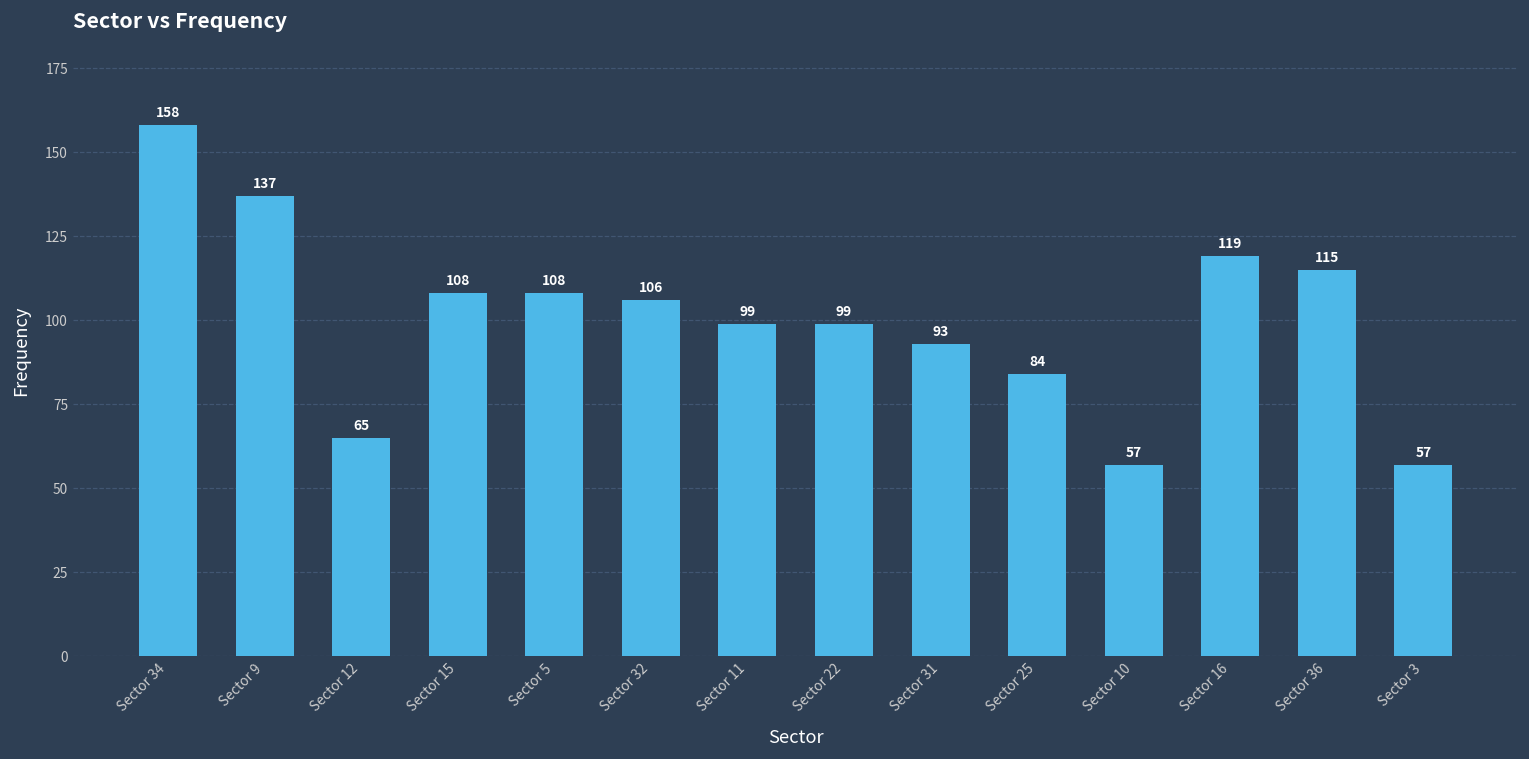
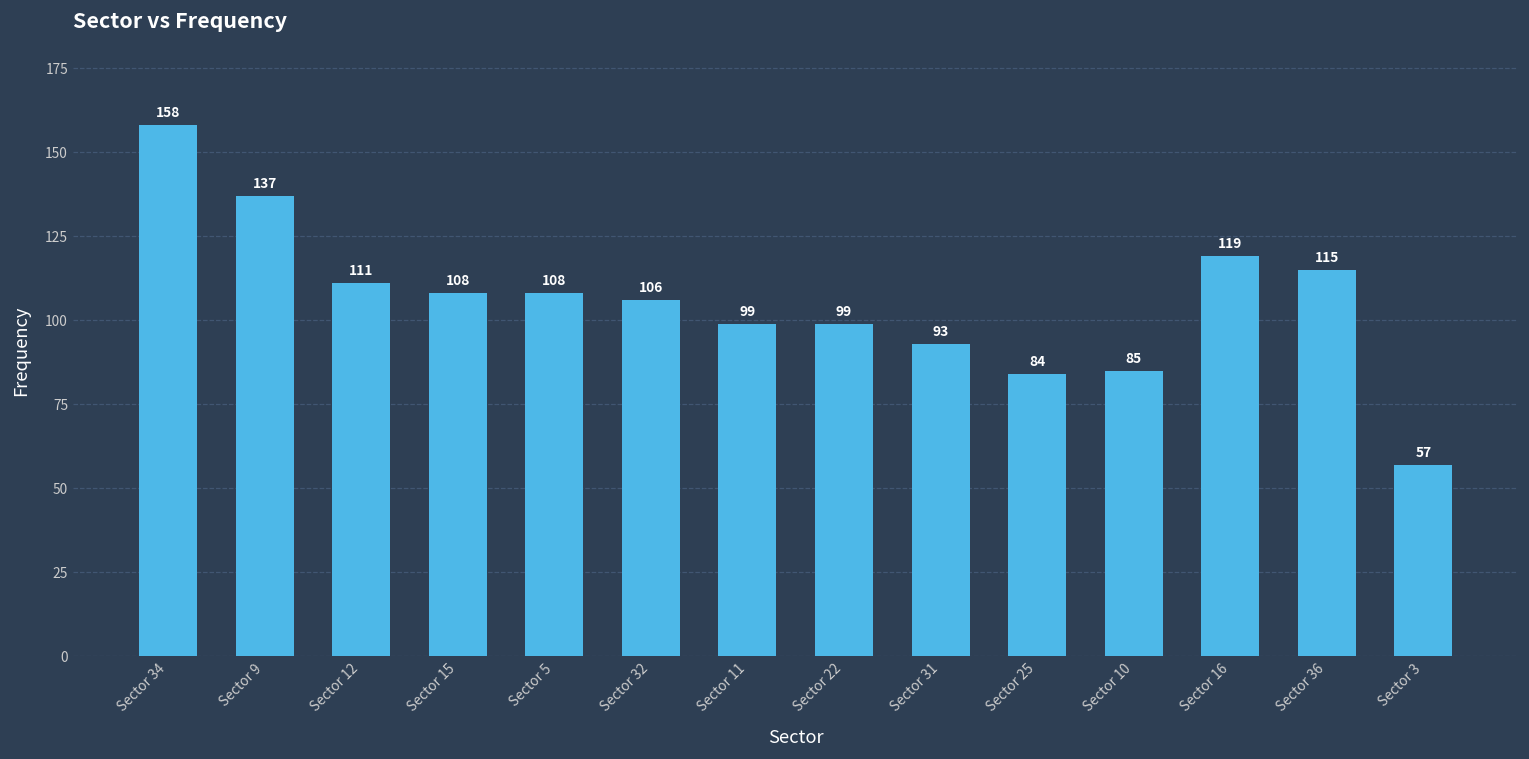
  {
    "Sector 34": 158,
    "Sector 9": 137,
-   "Sector 12": 65,
+   "Sector 12": 111,
    "Sector 15": 108,
    "Sector 5": 108,
    "Sector 32": 106,
    "Sector 11": 99,
    "Sector 22": 99,
    "Sector 31": 93,
    "Sector 25": 84,
-   "Sector 10": 57,
+   "Sector 10": 85,
    "Sector 16": 119,
    "Sector 36": 115,
    "Sector 3": 57
  }
